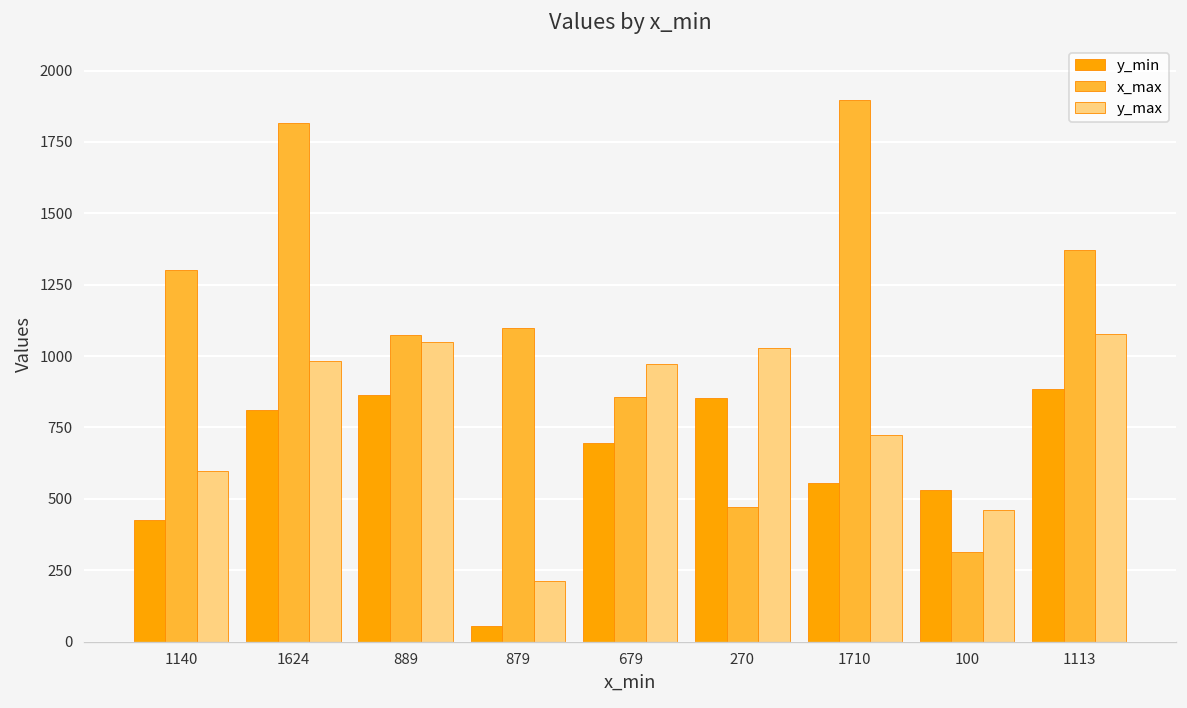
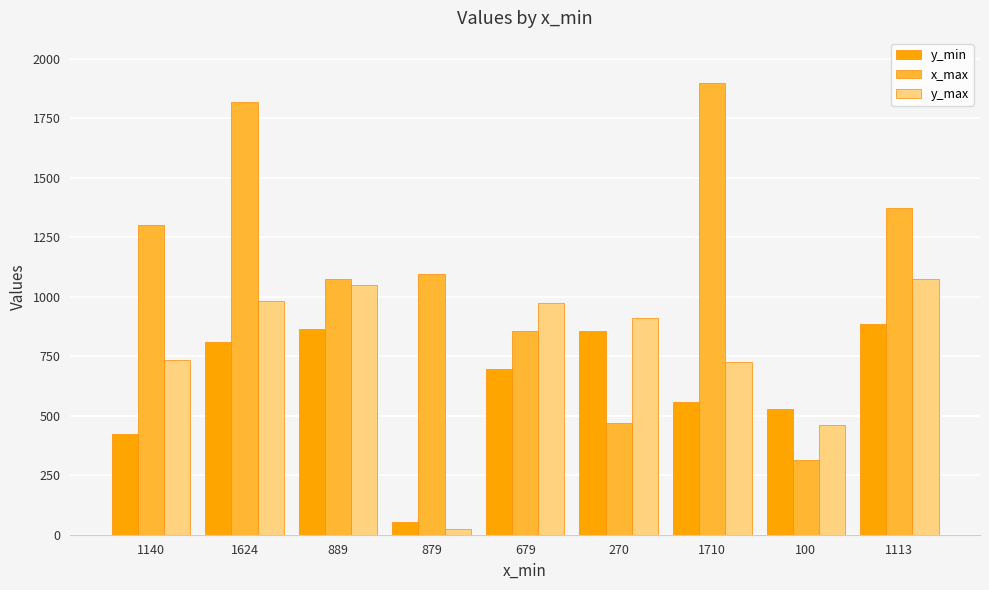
  {
    "y_max": {
-     "1140": 600,
+     "1140": 730,
      "1624": 980,
      "889": 1050,
-     "879": 210,
+     "879": 20,
      "679": 970,
-     "270": 1030,
+     "270": 910,
      "1710": 720,
      "100": 460,
      "1113": 1080
    }
  }
